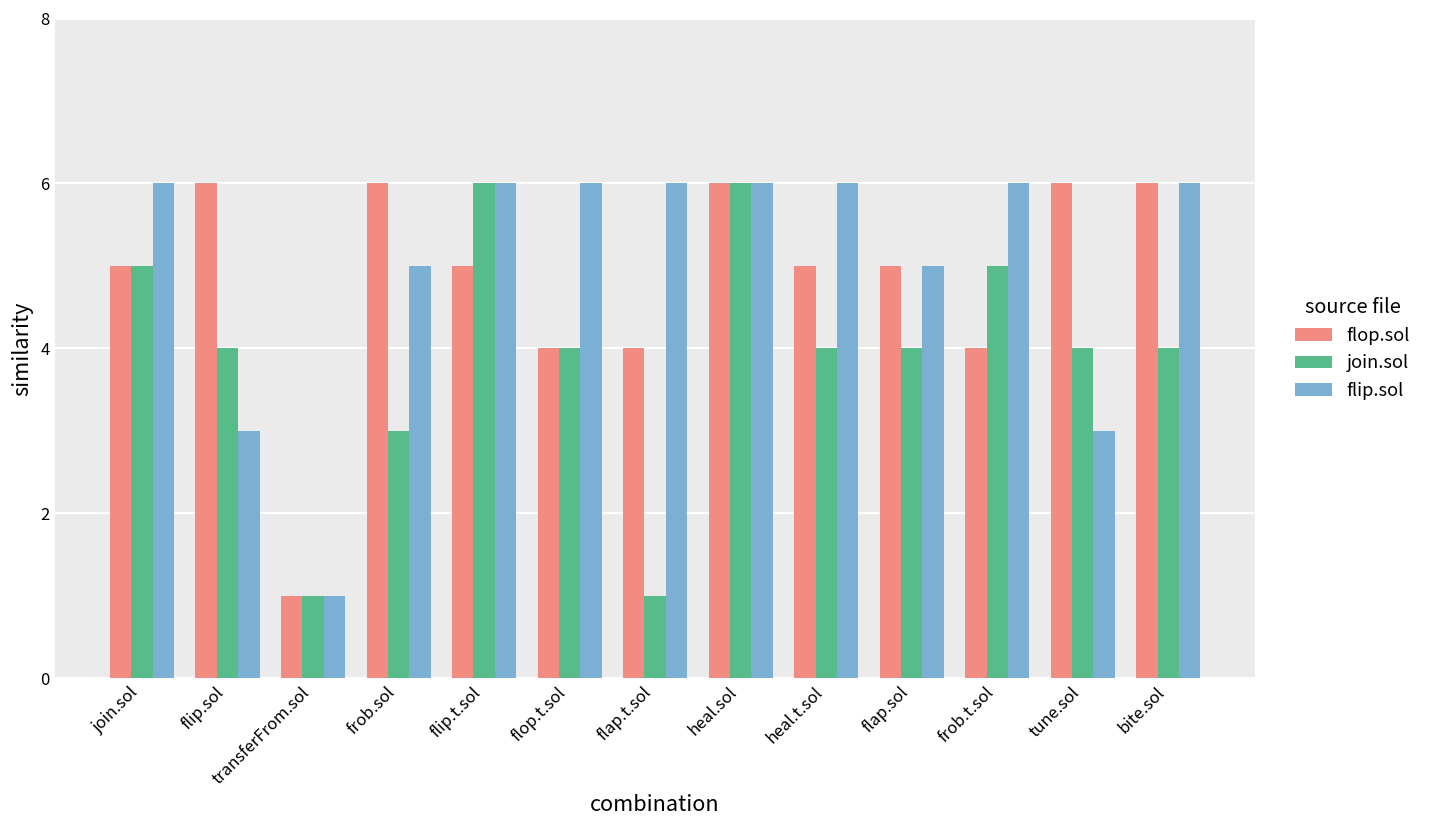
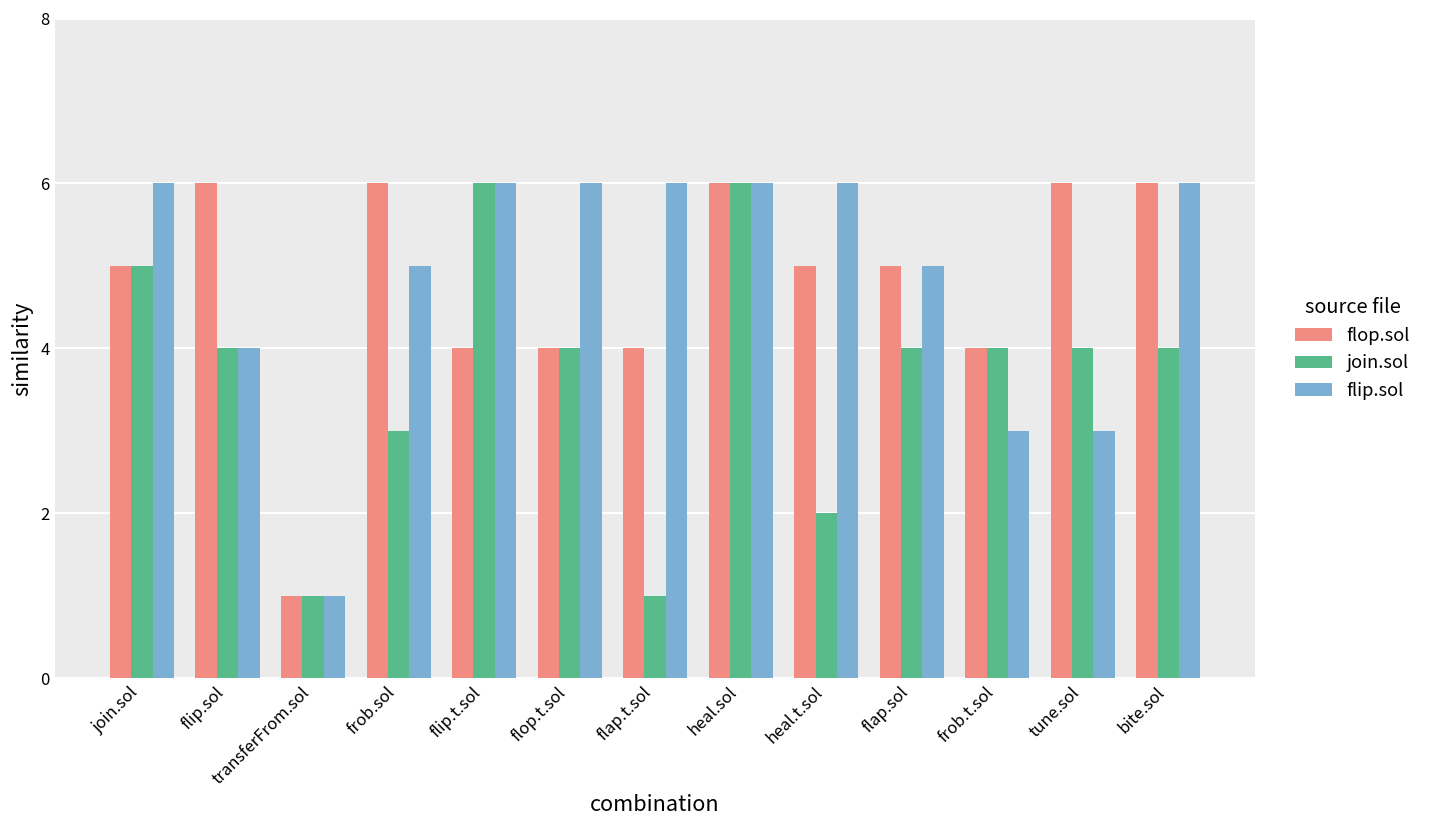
  {
    "flop.sol": {
      "join.sol": 5,
      "flip.sol": 6,
      "transferFrom.sol": 1,
      "frob.sol": 6,
-     "flip.t.sol": 5,
+     "flip.t.sol": 4,
      "flop.t.sol": 4,
      "flap.t.sol": 4,
      "heal.sol": 6,
      "heal.t.sol": 5,
      "flap.sol": 5,
      "frob.t.sol": 4,
      "tune.sol": 6,
      "bite.sol": 6
    },
    "join.sol": {
      "join.sol": 5,
      "flip.sol": 4,
      "transferFrom.sol": 1,
      "frob.sol": 3,
      "flip.t.sol": 6,
      "flop.t.sol": 4,
      "flap.t.sol": 1,
      "heal.sol": 6,
-     "heal.t.sol": 4,
+     "heal.t.sol": 2,
      "flap.sol": 4,
-     "frob.t.sol": 5,
+     "frob.t.sol": 4,
      "tune.sol": 4,
      "bite.sol": 4
    },
    "flip.sol": {
      "join.sol": 6,
-     "flip.sol": 3,
+     "flip.sol": 4,
      "transferFrom.sol": 1,
      "frob.sol": 5,
      "flip.t.sol": 6,
      "flop.t.sol": 6,
      "flap.t.sol": 6,
      "heal.sol": 6,
      "heal.t.sol": 6,
      "flap.sol": 5,
-     "frob.t.sol": 6,
+     "frob.t.sol": 3,
      "tune.sol": 3,
      "bite.sol": 6
    }
  }
